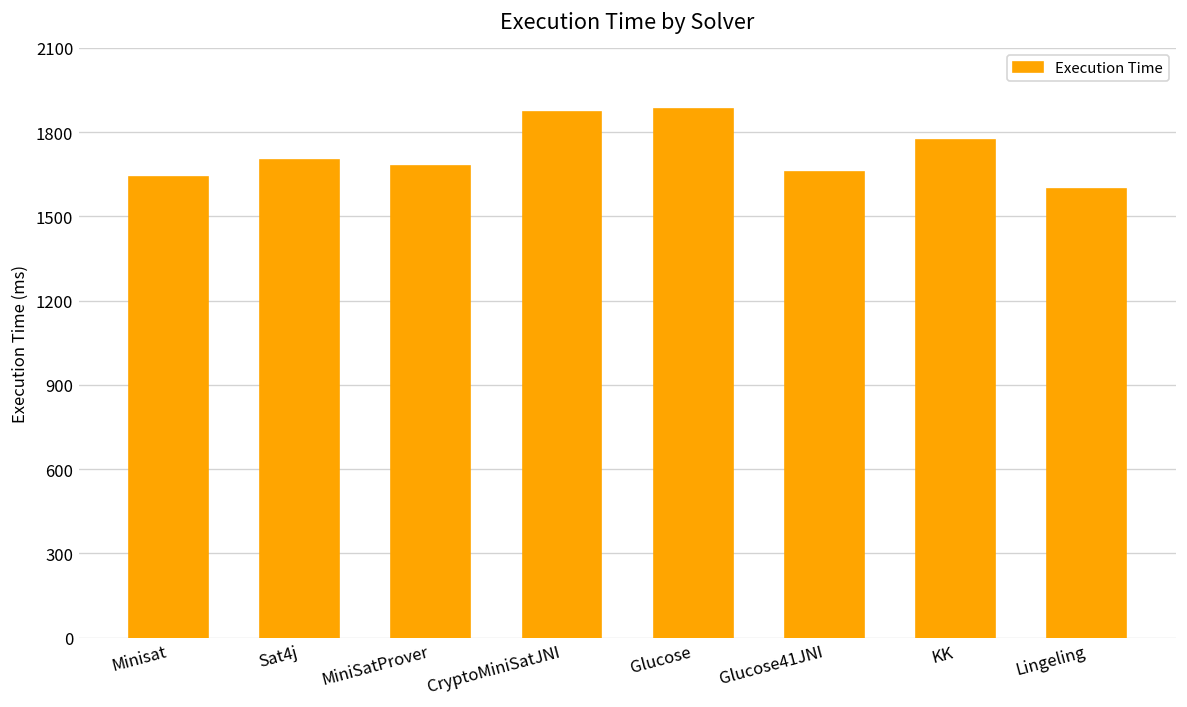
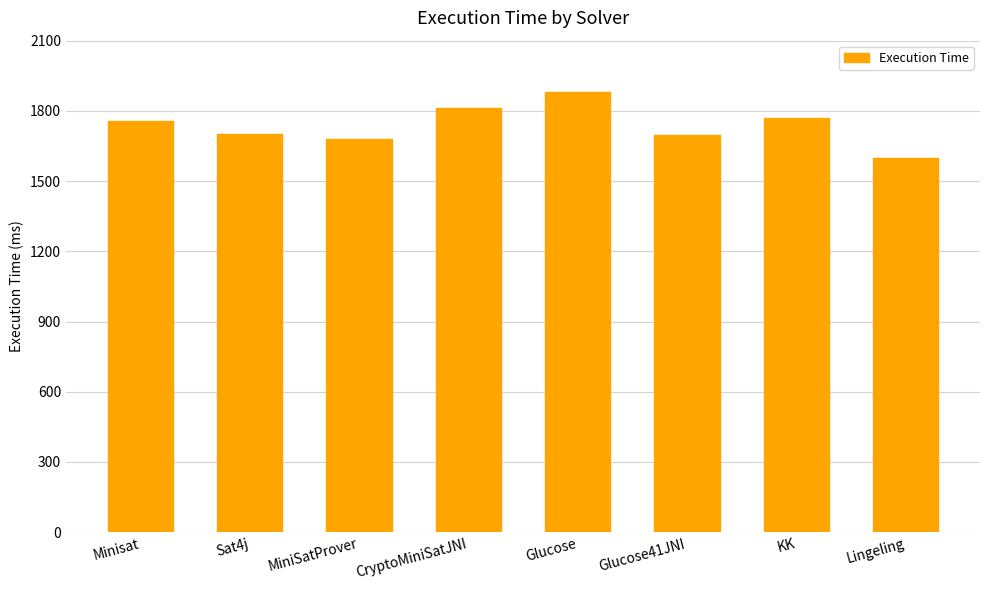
  {
-   "Minisat": 1640,
+   "Minisat": 1760,
    "Sat4j": 1700,
    "MiniSatProver": 1680,
-   "CryptoMiniSatJNI": 1870,
+   "CryptoMiniSatJNI": 1810,
    "Glucose": 1880,
-   "Glucose41JNI": 1660,
+   "Glucose41JNI": 1700,
    "KK": 1770,
    "Lingeling": 1600
  }
